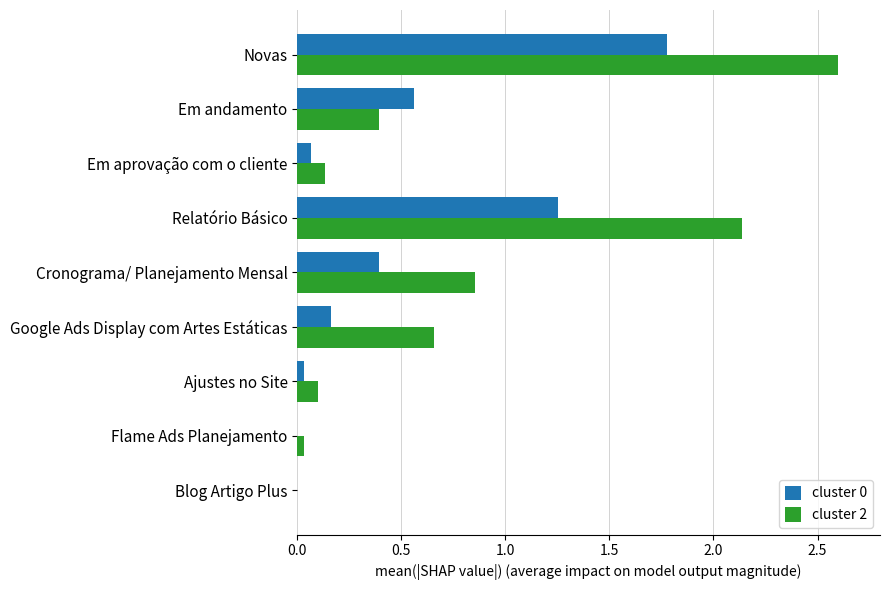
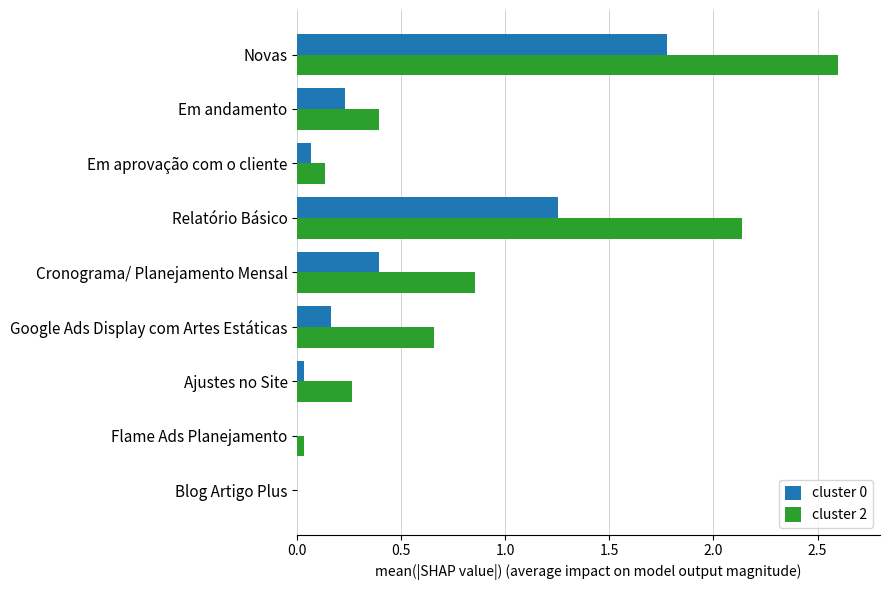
  {
    "cluster 0": {
      "Novas": 1.78,
-     "Em andamento": 0.56,
+     "Em andamento": 0.23,
      "Em aprovação com o cliente": 0.07,
      "Relatório Básico": 1.25,
      "Cronograma/ Planejamento Mensal": 0.39,
      "Google Ads Display com Artes Estáticas": 0.16,
      "Ajustes no Site": 0.03,
      "Flame Ads Planejamento": 0.00,
      "Blog Artigo Plus": 0.00
    },
    "cluster 2": {
      "Novas": 2.60,
      "Em andamento": 0.39,
      "Em aprovação com o cliente": 0.13,
      "Relatório Básico": 2.14,
      "Cronograma/ Planejamento Mensal": 0.86,
      "Google Ads Display com Artes Estáticas": 0.66,
-     "Ajustes no Site": 0.10,
+     "Ajustes no Site": 0.26,
      "Flame Ads Planejamento": 0.03,
      "Blog Artigo Plus": 0.00
    }
  }
